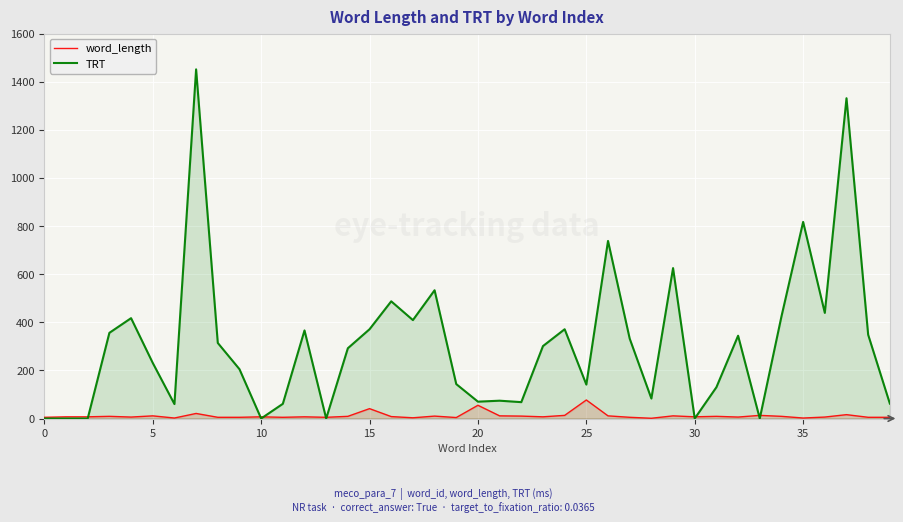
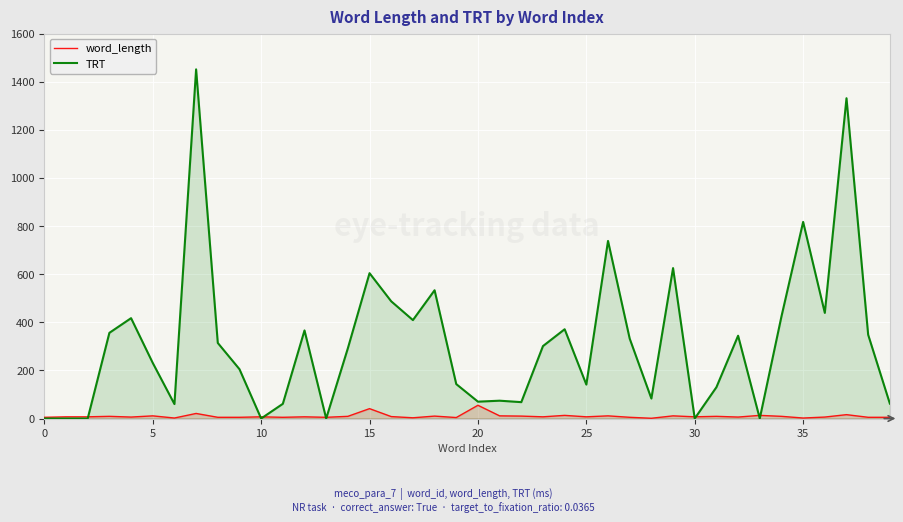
  {
    "word_length": {
      "5": 10,
      "15": 40,
      "20": 60,
-     "25": 80,
+     "25": 10,
      "35": 0
    },
    "TRT": {
      "5": 230,
-     "15": 370,
+     "15": 600,
      "20": 70,
      "25": 140,
      "35": 820
    }
  }
